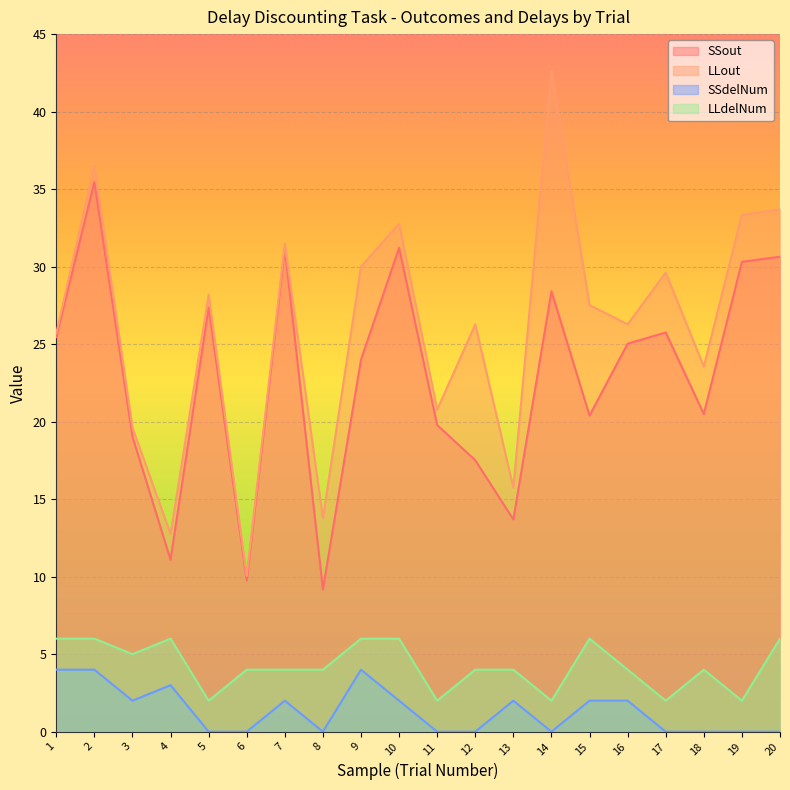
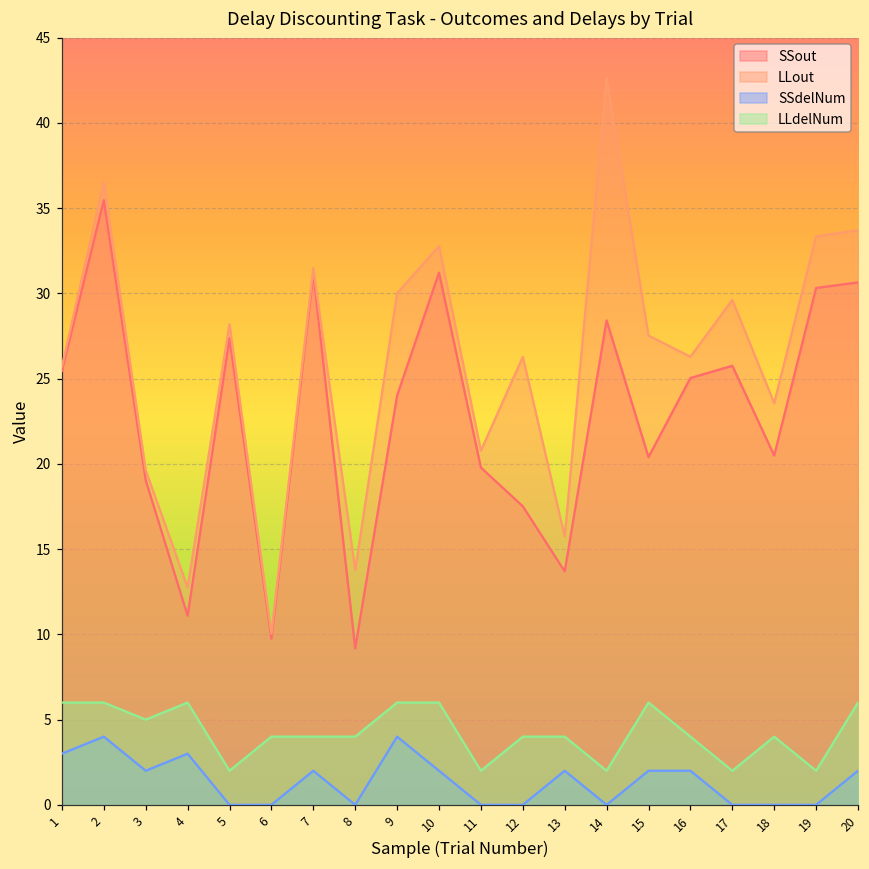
  {
    "SSdelNum": {
-     "1": 4,
+     "1": 3,
      "2": 4,
      "3": 2,
      "4": 3,
      "5": 0,
      "6": 0,
      "7": 2,
      "8": 0,
      "9": 4,
      "10": 2,
      "11": 0,
      "12": 0,
      "13": 2,
      "14": 0,
      "15": 2,
      "16": 2,
      "17": 0,
      "18": 0,
      "19": 0,
-     "20": 0
+     "20": 2
    },
    "LLdelNum": {
      "1": 6,
      "2": 6,
      "3": 5,
      "4": 6,
      "5": 2,
      "6": 4,
      "7": 4,
      "8": 4,
      "9": 6,
      "10": 6,
      "11": 2,
      "12": 4,
      "13": 4,
      "14": 2,
      "15": 6,
      "16": 4,
      "17": 2,
      "18": 4,
      "19": 2,
      "20": 6
    }
  }
